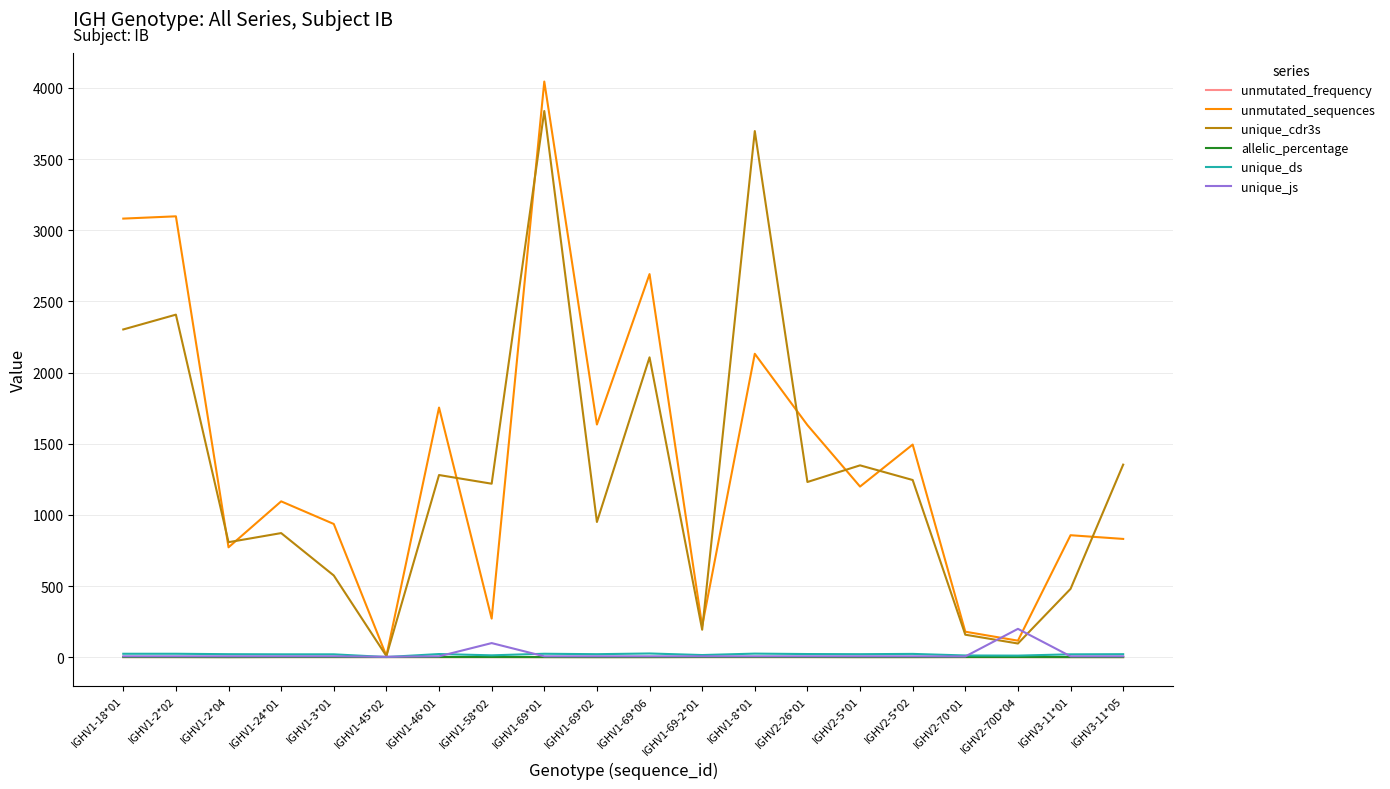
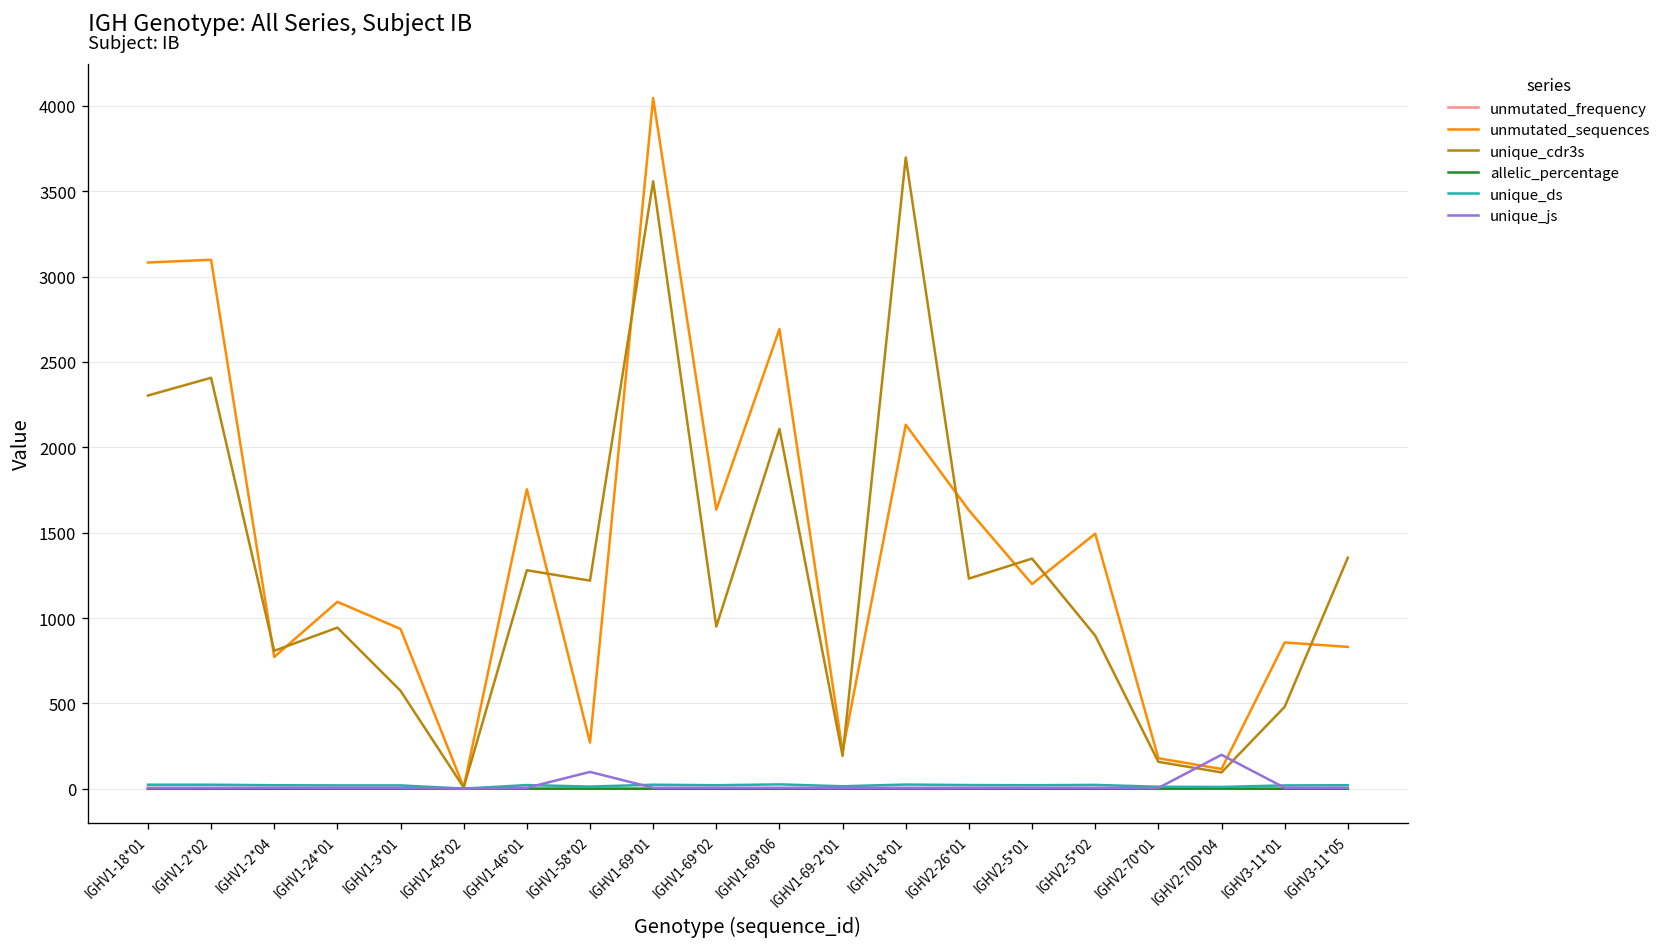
  {
    "unmutated_sequences": {
      "IGHV1-18*01": 3080,
      "IGHV1-2*02": 3100,
      "IGHV1-2*04": 770,
      "IGHV1-24*01": 1100,
      "IGHV1-3*01": 940,
      "IGHV1-46*01": 1750,
      "IGHV1-58*02": 270,
      "IGHV1-69*01": 4050,
      "IGHV1-69*02": 1640,
      "IGHV1-69*06": 2690,
      "IGHV1-69-2*01": 220,
      "IGHV1-8*01": 2130,
      "IGHV2-26*01": 1630,
      "IGHV2-5*01": 1200,
      "IGHV2-5*02": 1490,
      "IGHV2-70*01": 180,
      "IGHV2-70D*04": 120,
      "IGHV3-11*01": 860,
      "IGHV3-11*05": 830
    },
    "unique_cdr3s": {
      "IGHV1-18*01": 2300,
      "IGHV1-2*02": 2410,
      "IGHV1-2*04": 810,
-     "IGHV1-24*01": 870,
+     "IGHV1-24*01": 940,
      "IGHV1-3*01": 570,
      "IGHV1-46*01": 1280,
      "IGHV1-58*02": 1220,
-     "IGHV1-69*01": 3840,
+     "IGHV1-69*01": 3560,
      "IGHV1-69*02": 950,
      "IGHV1-69*06": 2110,
      "IGHV1-69-2*01": 190,
      "IGHV1-8*01": 3700,
      "IGHV2-26*01": 1230,
      "IGHV2-5*01": 1350,
-     "IGHV2-5*02": 1250,
+     "IGHV2-5*02": 900,
      "IGHV2-70*01": 160,
      "IGHV2-70D*04": 100,
      "IGHV3-11*01": 480,
      "IGHV3-11*05": 1350
    },
    "unique_ds": {
      "IGHV1-69*06": 30,
      "IGHV1-8*01": 30
    },
    "unique_js": {
      "IGHV1-58*02": 100,
      "IGHV2-70D*04": 200
    }
  }
